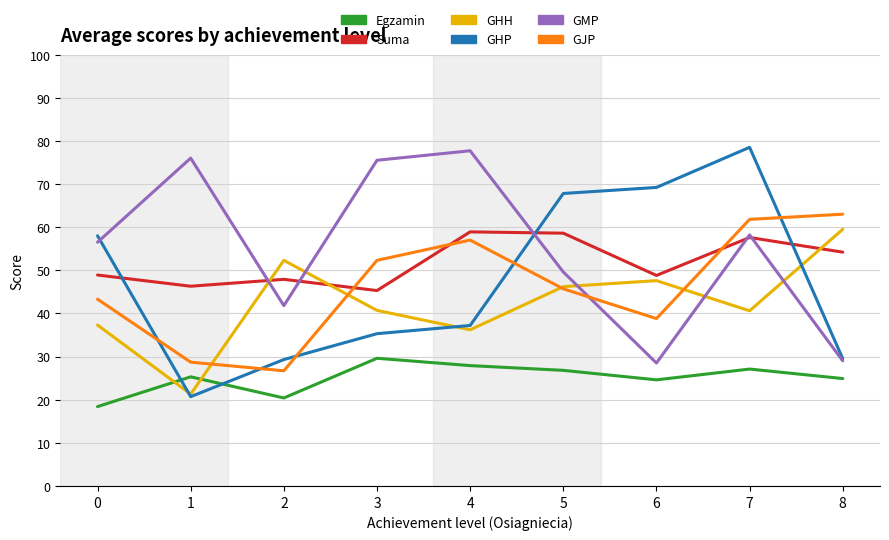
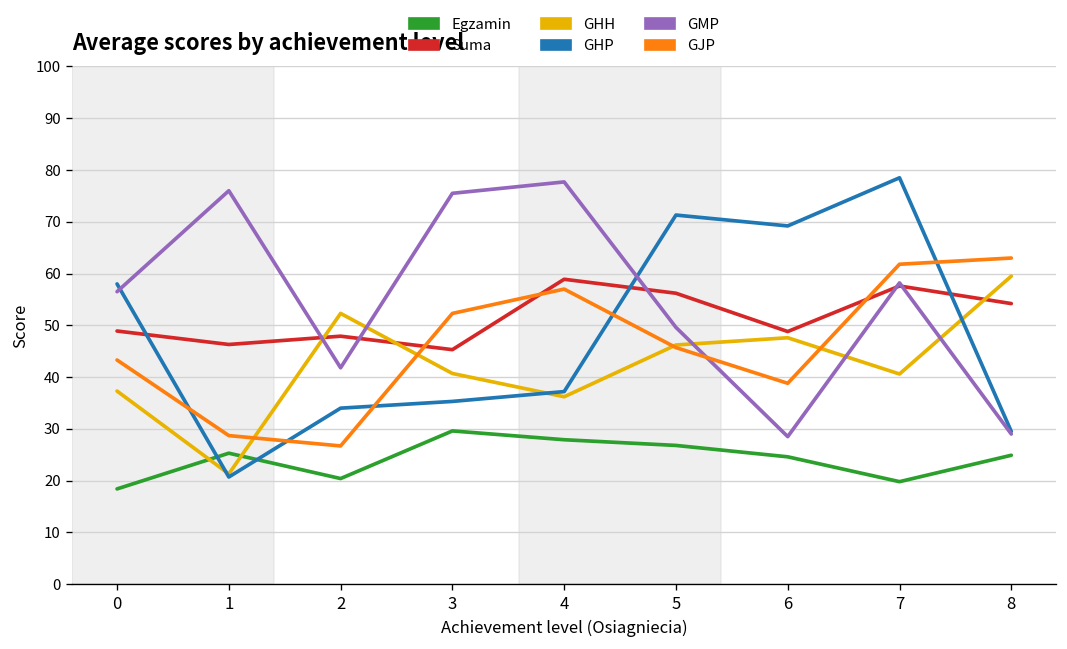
  {
    "Egzamin": {
      "0": 18,
      "1": 25,
      "2": 20,
      "3": 30,
      "4": 28,
      "5": 27,
      "6": 25,
-     "7": 27,
+     "7": 20,
      "8": 25
    },
    "Suma": {
      "0": 49,
      "1": 46,
      "2": 48,
      "3": 45,
      "4": 59,
-     "5": 59,
+     "5": 56,
      "6": 49,
      "7": 58,
      "8": 54
    },
    "GHP": {
      "0": 58,
      "1": 21,
-     "2": 29,
+     "2": 34,
      "3": 35,
      "4": 37,
-     "5": 68,
+     "5": 71,
      "6": 69,
      "7": 79
    },
    "GMP": {
      "0": 57,
      "1": 76,
      "2": 42,
      "3": 76,
      "4": 78,
      "5": 50,
      "6": 29,
      "7": 58
    }
  }
